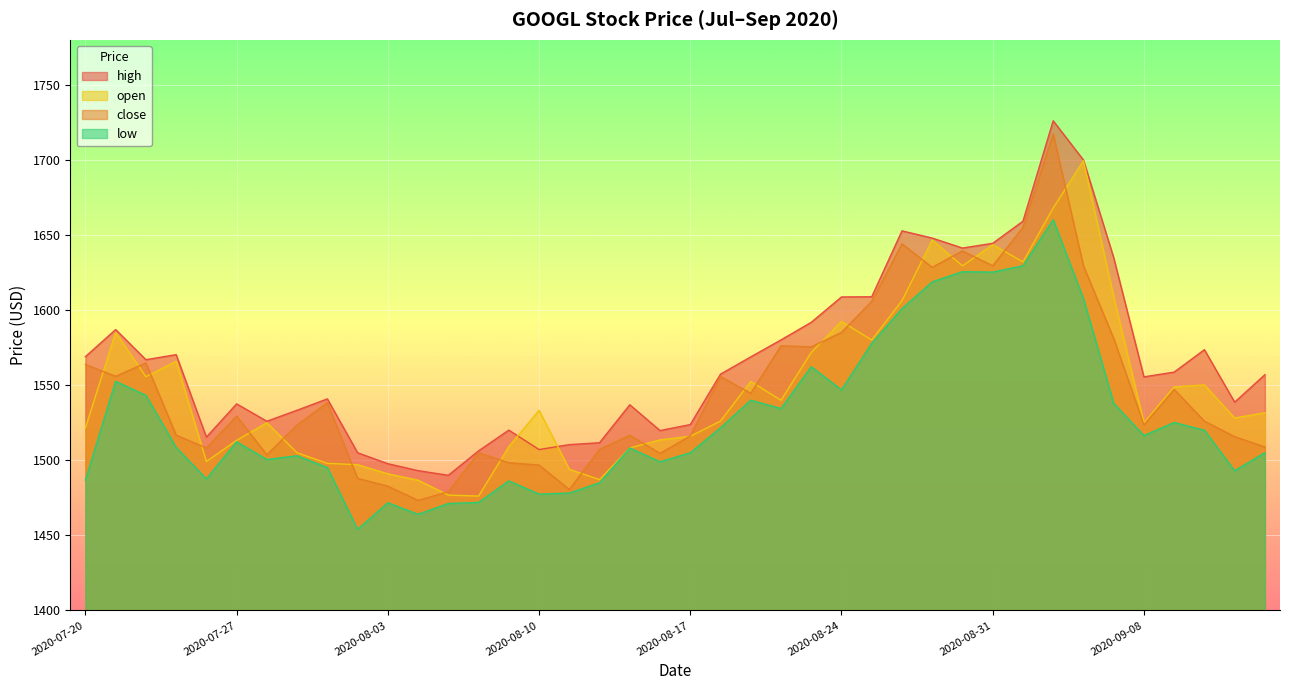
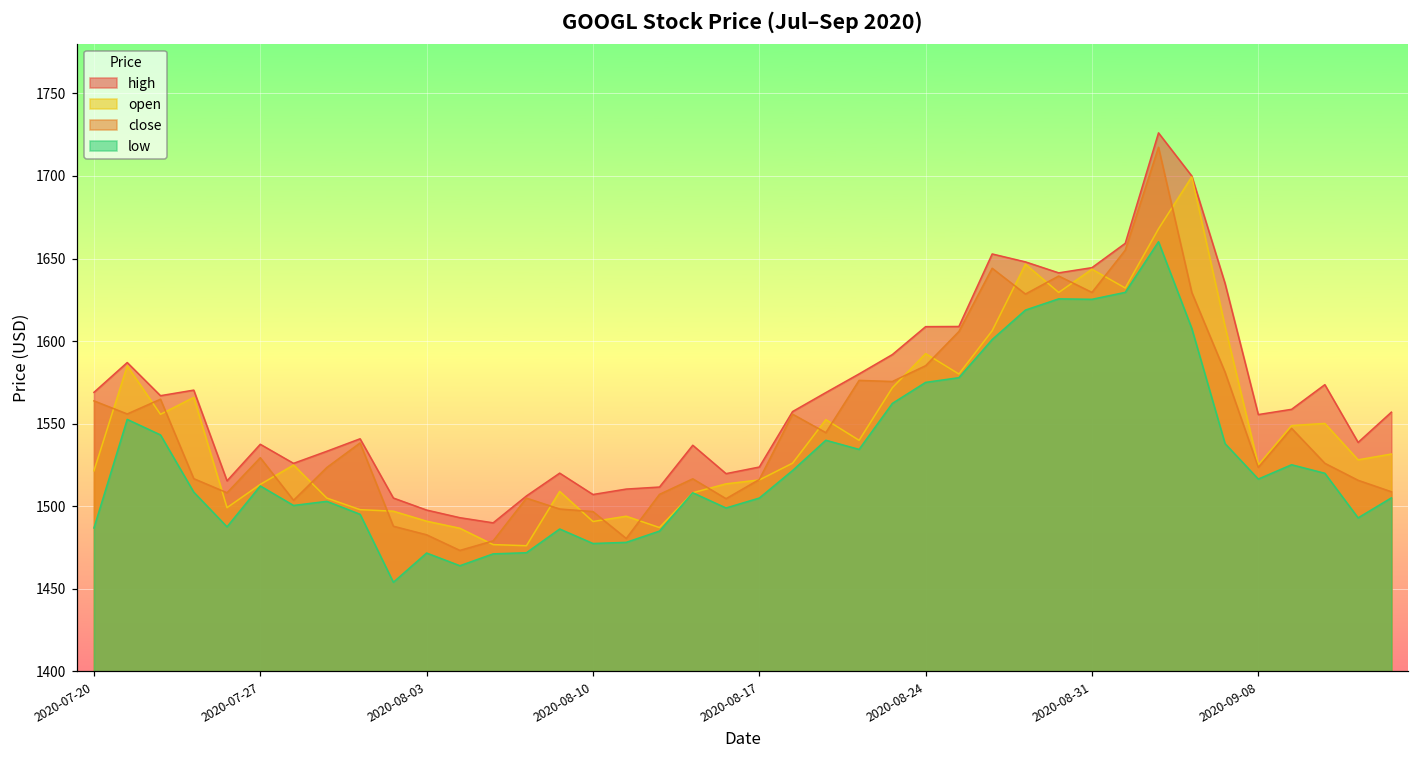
  {
    "open": {
      "2020-07-20": 1522,
      "2020-08-03": 1491,
-     "2020-08-10": 1533,
+     "2020-08-10": 1491,
      "2020-08-24": 1592
    },
    "low": {
      "2020-07-20": 1487,
      "2020-08-03": 1472,
      "2020-08-10": 1477,
      "2020-08-17": 1505,
-     "2020-08-24": 1547,
+     "2020-08-24": 1575,
      "2020-08-31": 1625,
      "2020-09-08": 1517
    }
  }
